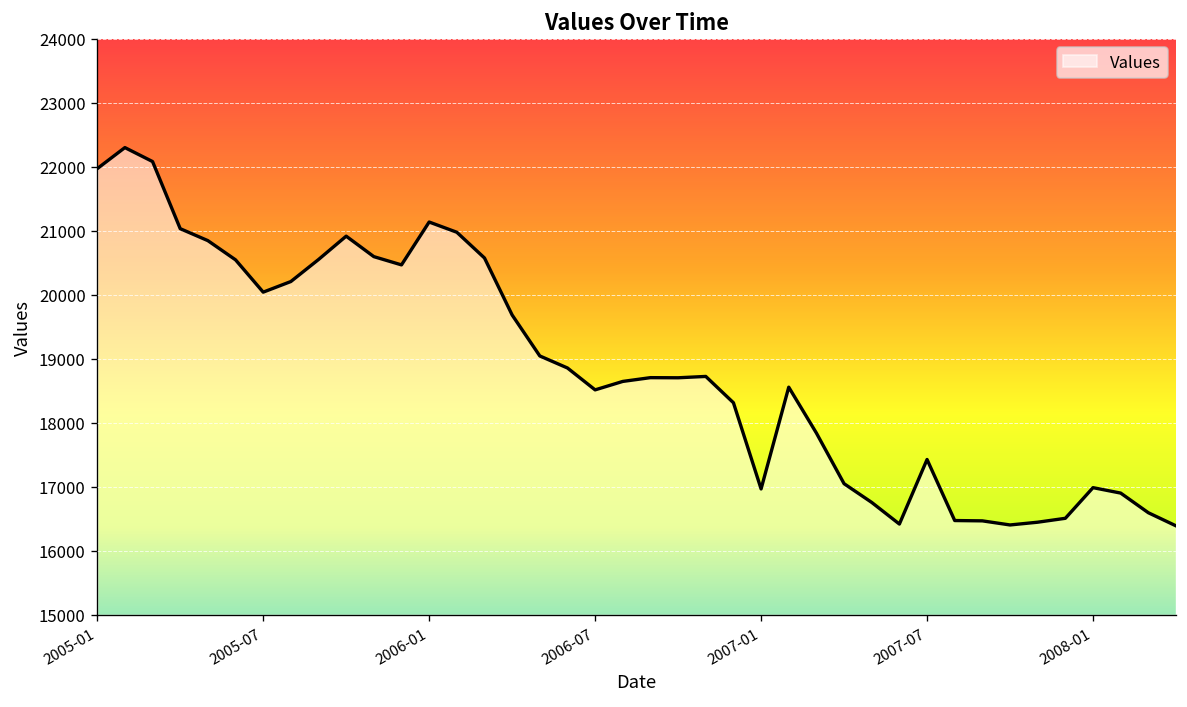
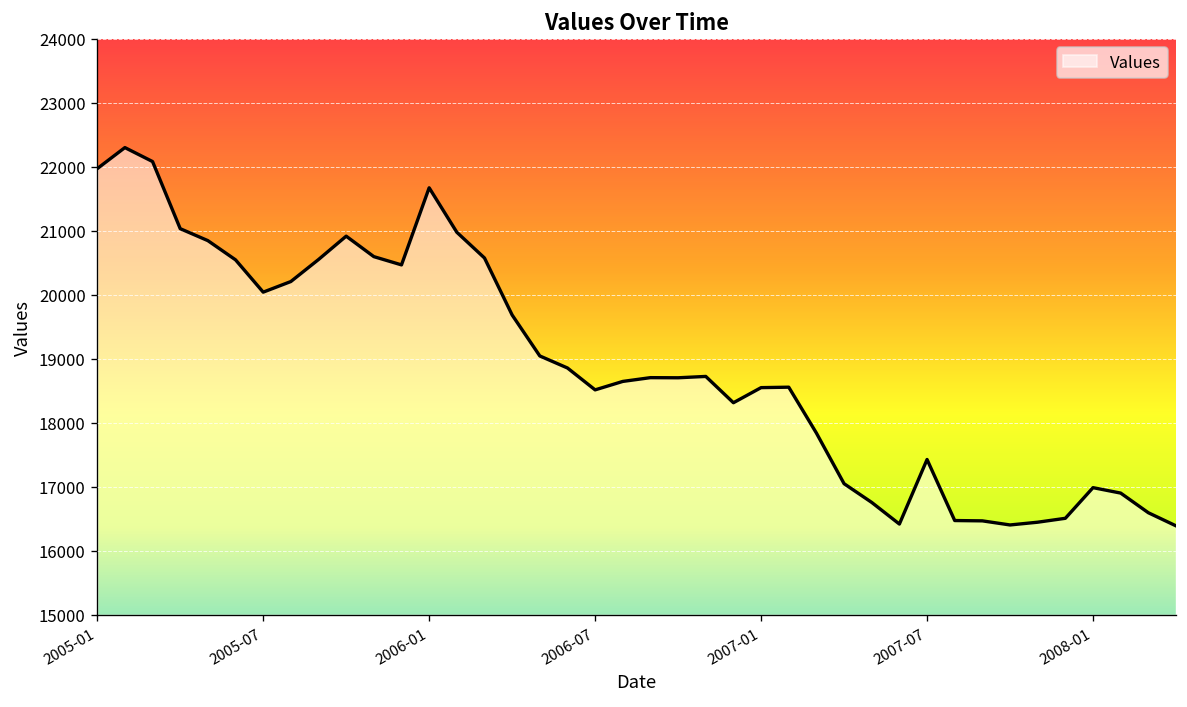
  {
    "2005-01": 22000,
    "2005-07": 20000,
-   "2006-01": 21100,
+   "2006-01": 21700,
    "2006-07": 18500,
-   "2007-01": 17000,
+   "2007-01": 18600,
    "2007-07": 17400,
    "2008-01": 17000
  }
